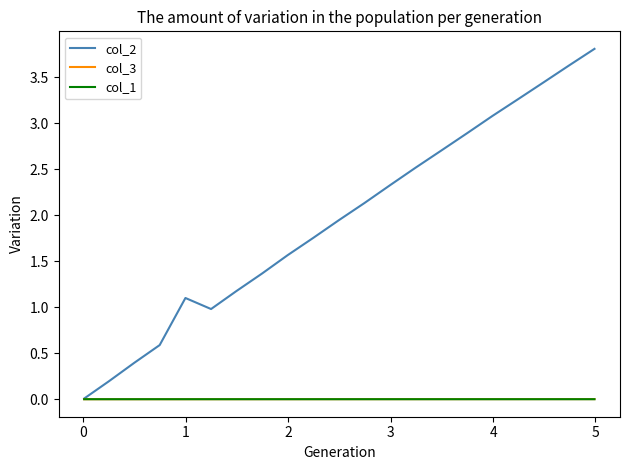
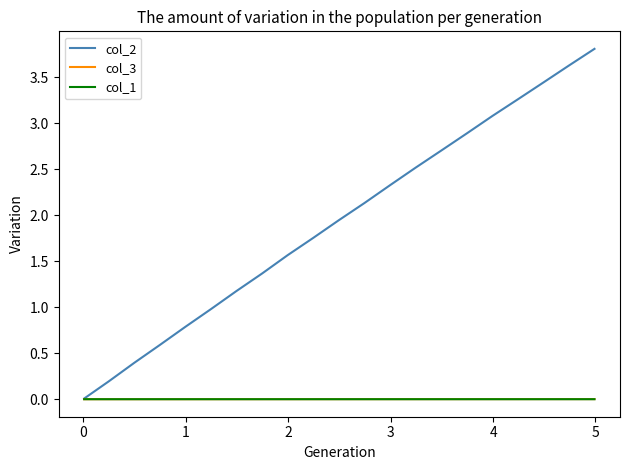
  {
    "col_2": {
-     "1": 1.1
+     "1": 0.8
    },
    "col_1": {
      "1": 0.0
    }
  }
